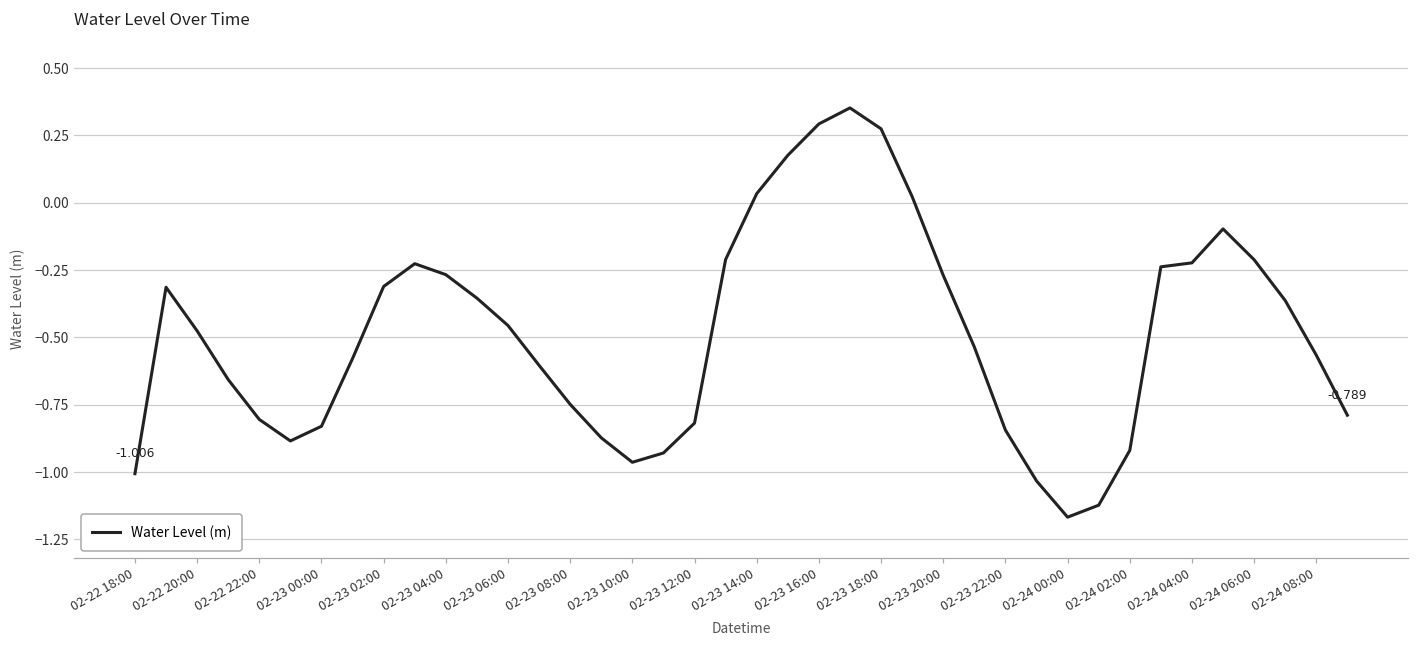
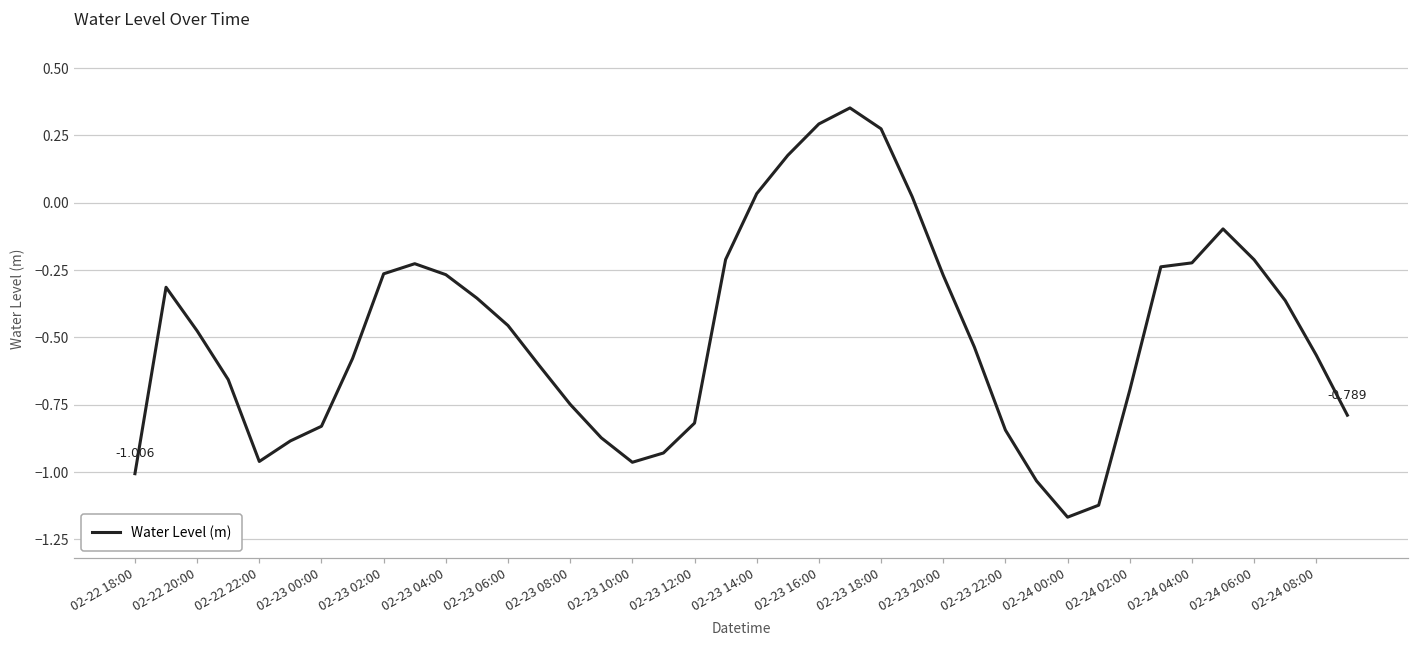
  {
    "02-22 20:00": -0.48,
-   "02-22 22:00": -0.80,
+   "02-22 22:00": -0.96,
    "02-23 00:00": -0.83,
-   "02-23 02:00": -0.31,
+   "02-23 02:00": -0.26,
    "02-23 04:00": -0.27,
    "02-23 06:00": -0.46,
    "02-23 08:00": -0.75,
    "02-23 10:00": -0.96,
    "02-23 12:00": -0.82,
    "02-23 14:00": 0.03,
    "02-23 16:00": 0.29,
    "02-23 18:00": 0.27,
    "02-23 20:00": -0.27,
    "02-23 22:00": -0.84,
    "02-24 00:00": -1.17,
-   "02-24 02:00": -0.92,
+   "02-24 02:00": -0.70,
    "02-24 04:00": -0.22,
    "02-24 06:00": -0.21,
    "02-24 08:00": -0.57
  }
